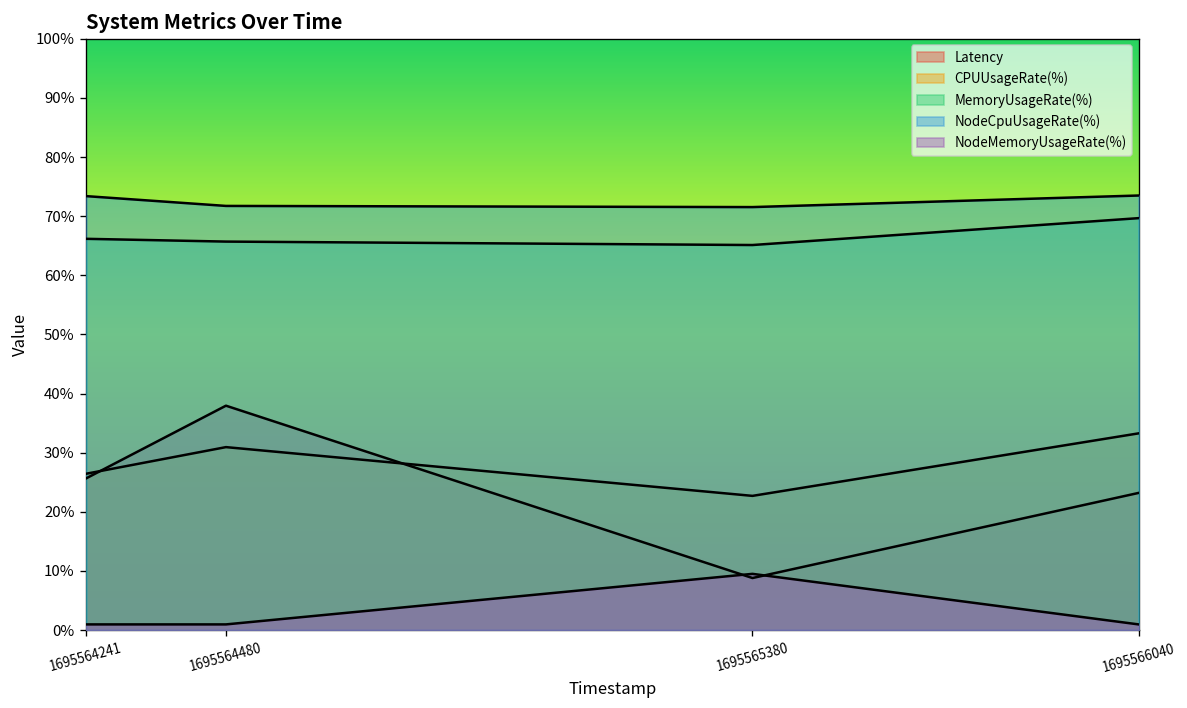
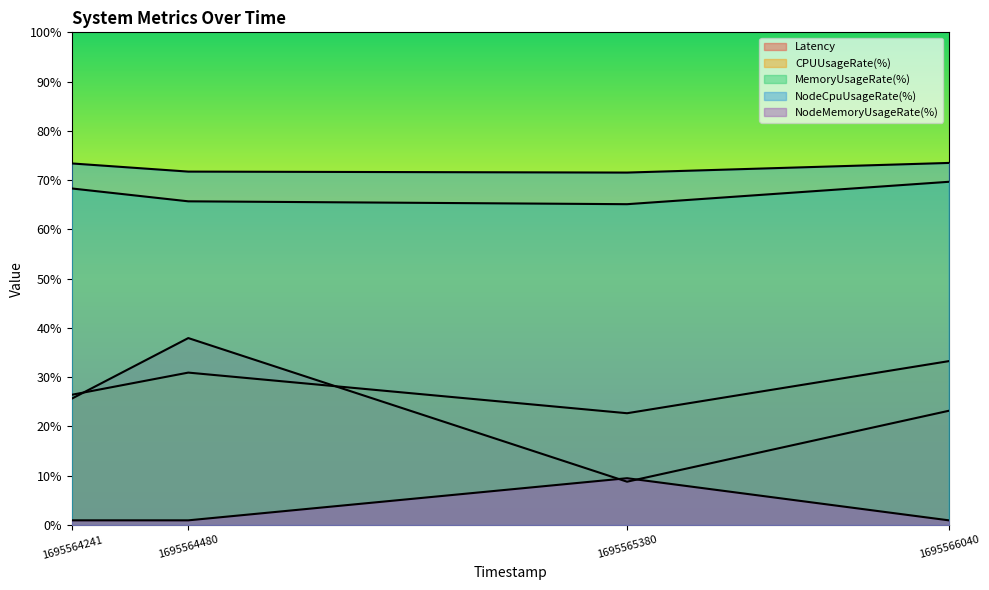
  {
    "Latency": {
      "1695564241": "26%",
      "1695564480": "38%",
      "1695565380": "9%",
      "1695566040": "23%"
    },
    "CPUUsageRate(%)": {
      "1695564241": "26%",
      "1695564480": "31%",
      "1695565380": "23%",
      "1695566040": "33%"
    },
    "MemoryUsageRate(%)": {
-     "1695564241": "66%",
+     "1695564241": "68%",
      "1695564480": "66%",
      "1695565380": "65%",
      "1695566040": "70%"
    },
    "NodeCpuUsageRate(%)": {
      "1695564241": "73%",
      "1695564480": "72%",
      "1695565380": "72%",
      "1695566040": "73%"
    },
    "NodeMemoryUsageRate(%)": {
      "1695564241": "1%",
      "1695564480": "1%",
      "1695565380": "10%",
      "1695566040": "1%"
    }
  }
